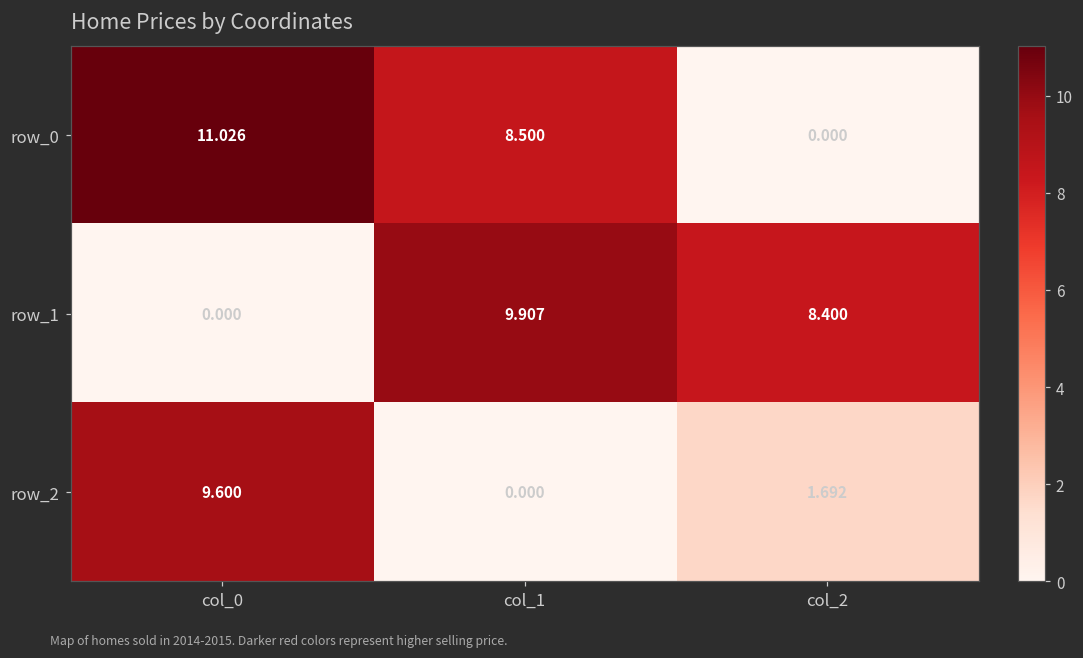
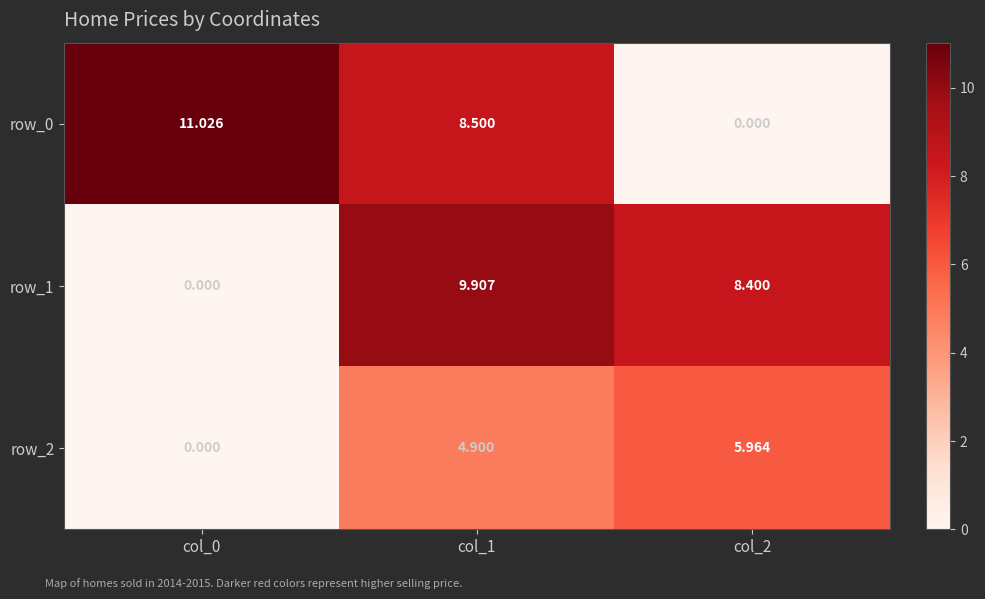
  {
    "row_0": {
      "col_0": 11.026,
      "col_1": 8.500,
      "col_2": 0.000
    },
    "row_1": {
      "col_0": 0.000,
      "col_1": 9.907,
      "col_2": 8.400
    },
    "row_2": {
-     "col_0": 9.600,
-     "col_1": 0.000,
-     "col_2": 1.692
+     "col_0": 0.000,
+     "col_1": 4.900,
+     "col_2": 5.964
    }
  }
